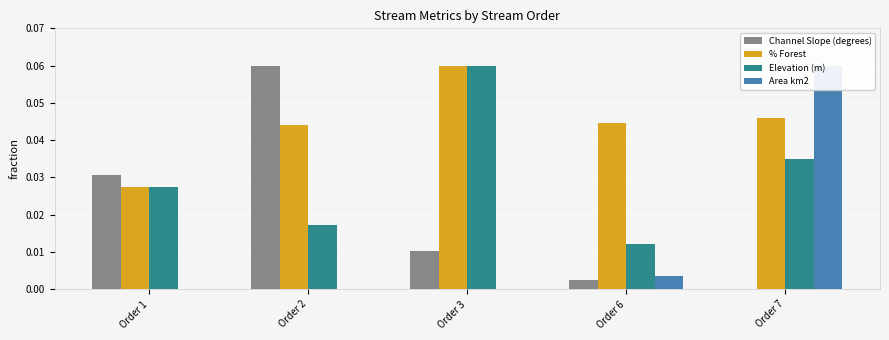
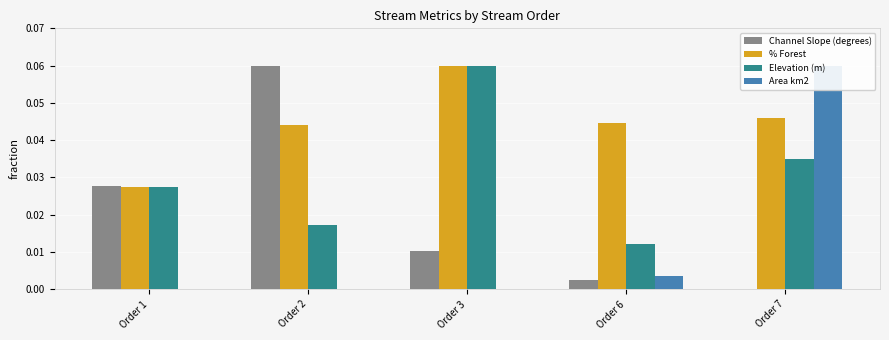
  {
    "Channel Slope (degrees)": {
-     "Order 1": 0.031,
+     "Order 1": 0.028,
      "Order 2": 0.060,
      "Order 3": 0.010,
      "Order 6": 0.002,
      "Order 7": 0.000
    },
    "% Forest": {
      "Order 1": 0.028,
      "Order 2": 0.044,
      "Order 3": 0.060,
      "Order 6": 0.045,
      "Order 7": 0.046
    }
  }
